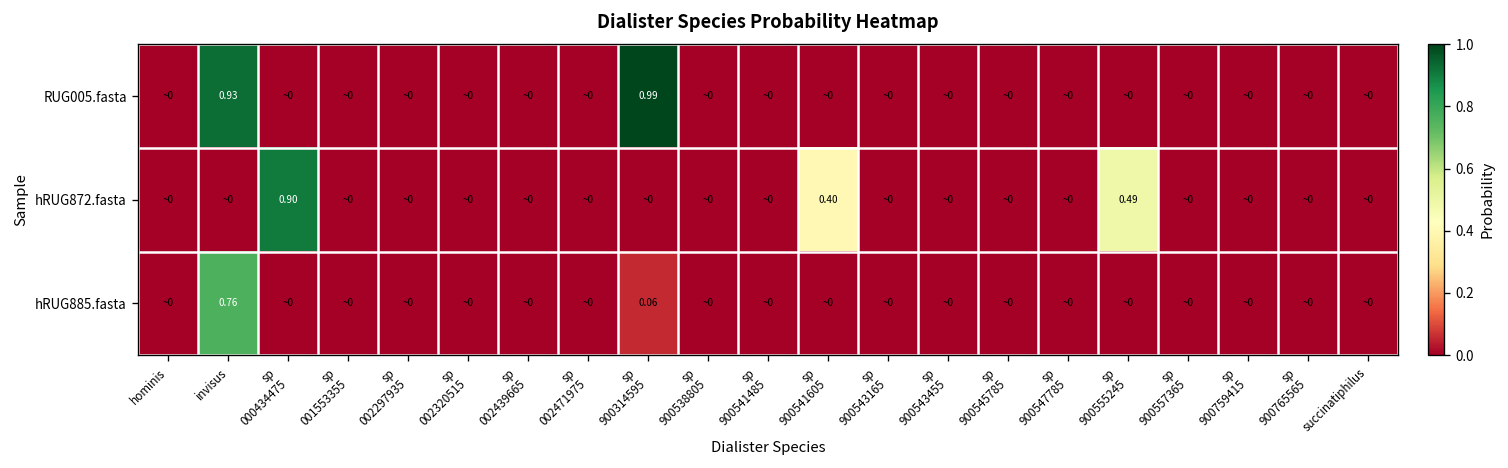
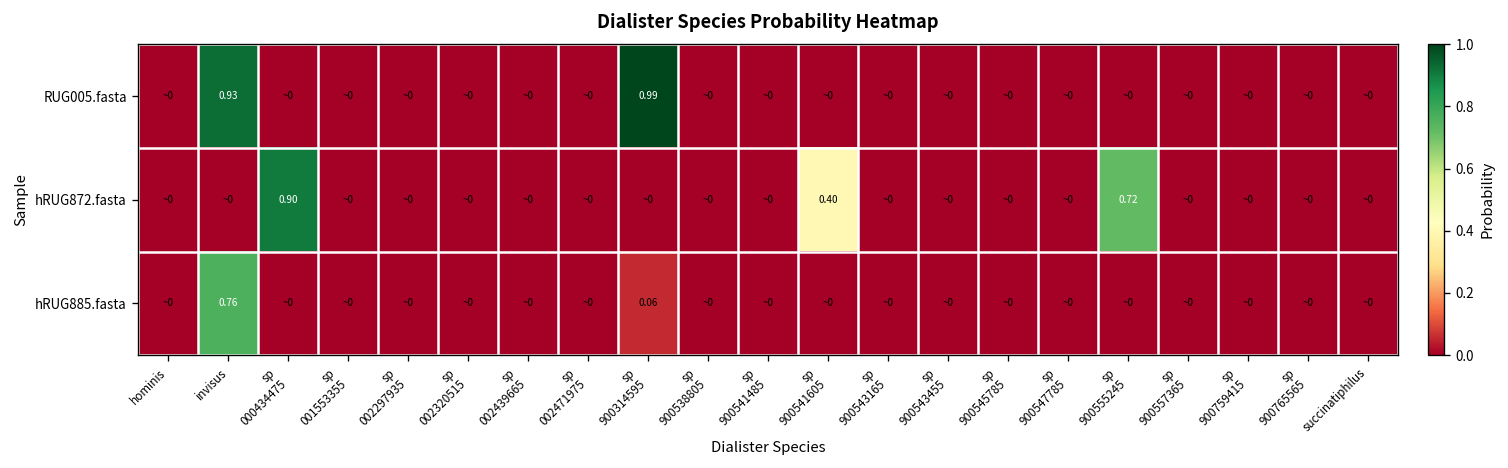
  {
    "RUG005.fasta": {
      "hominis": 0,
      "invisus": 0.93,
      "sp 000434475": 0,
      "sp 001553355": 0,
      "sp 002297935": 0,
      "sp 002320515": 0,
      "sp 002439665": 0,
      "sp 002471975": 0,
      "sp 900314595": 0.99,
      "sp 900538805": 0,
      "sp 900541485": 0,
      "sp 900541605": 0,
      "sp 900543165": 0,
      "sp 900543455": 0,
      "sp 900545785": 0,
      "sp 900547785": 0,
      "sp 900555245": 0,
      "sp 900557365": 0,
      "sp 900759415": 0,
      "sp 900765565": 0,
      "succinatiphilus": 0
    },
    "hRUG872.fasta": {
      "hominis": 0,
      "invisus": 0,
      "sp 000434475": 0.90,
      "sp 001553355": 0,
      "sp 002297935": 0,
      "sp 002320515": 0,
      "sp 002439665": 0,
      "sp 002471975": 0,
      "sp 900314595": 0,
      "sp 900538805": 0,
      "sp 900541485": 0,
      "sp 900541605": 0.40,
      "sp 900543165": 0,
      "sp 900543455": 0,
      "sp 900545785": 0,
      "sp 900547785": 0,
-     "sp 900555245": 0.49,
+     "sp 900555245": 0.72,
      "sp 900557365": 0,
      "sp 900759415": 0,
      "sp 900765565": 0,
      "succinatiphilus": 0
    },
    "hRUG885.fasta": {
      "hominis": 0,
      "invisus": 0.76,
      "sp 000434475": 0,
      "sp 001553355": 0,
      "sp 002297935": 0,
      "sp 002320515": 0,
      "sp 002439665": 0,
      "sp 002471975": 0,
      "sp 900314595": 0.06,
      "sp 900538805": 0,
      "sp 900541485": 0,
      "sp 900541605": 0,
      "sp 900543165": 0,
      "sp 900543455": 0,
      "sp 900545785": 0,
      "sp 900547785": 0,
      "sp 900555245": 0,
      "sp 900557365": 0,
      "sp 900759415": 0,
      "sp 900765565": 0,
      "succinatiphilus": 0
    }
  }
